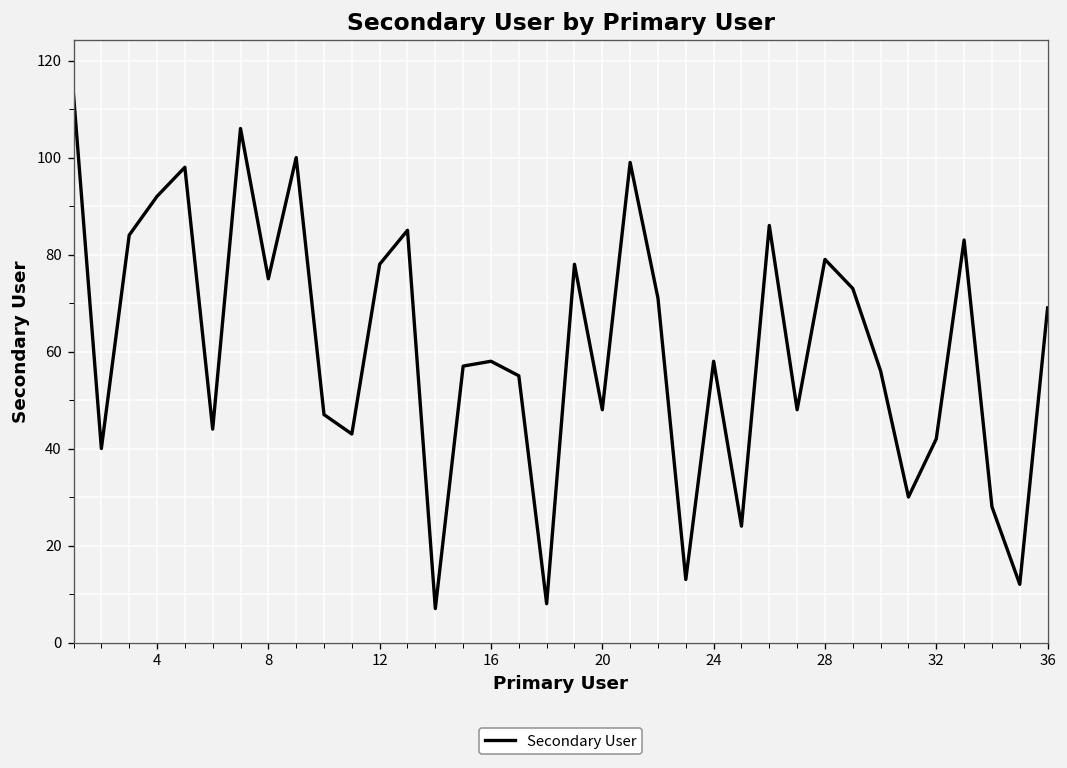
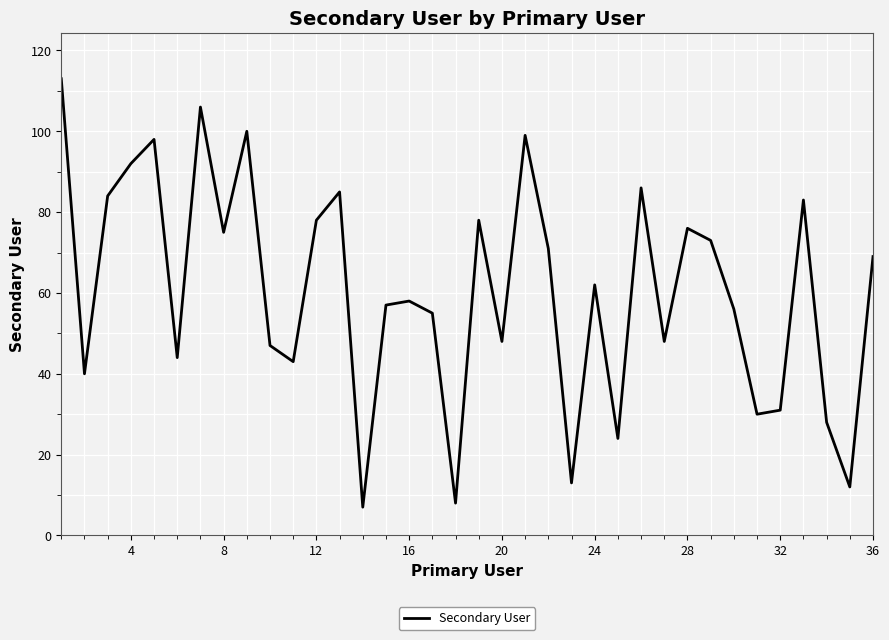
  {
    "4": 92,
    "8": 75,
    "12": 78,
    "16": 58,
    "20": 48,
-   "24": 58,
-   "28": 79,
-   "32": 42,
+   "24": 62,
+   "28": 76,
+   "32": 31,
    "36": 69
  }
